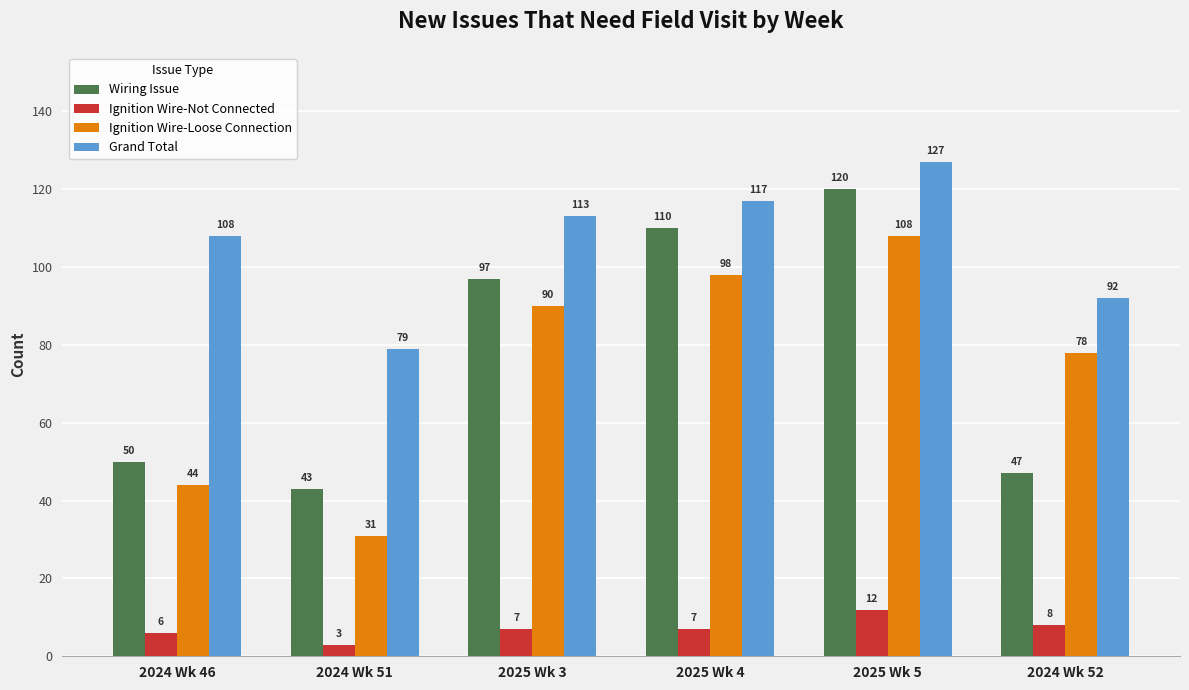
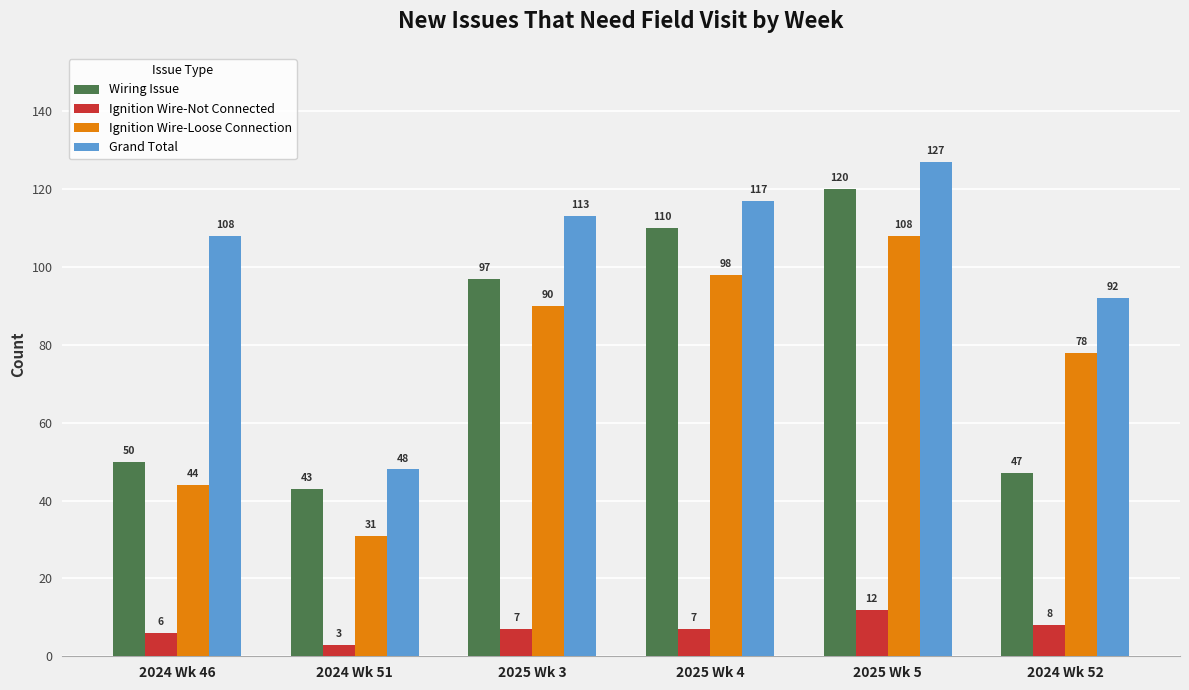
  {
    "Wiring Issue": {
      "2024 Wk 46": 50,
      "2024 Wk 51": 43,
      "2025 Wk 3": 97,
      "2025 Wk 4": 110,
      "2025 Wk 5": 120,
      "2024 Wk 52": 47
    },
    "Ignition Wire-Not Connected": {
      "2024 Wk 46": 6,
      "2024 Wk 51": 3,
      "2025 Wk 3": 7,
      "2025 Wk 4": 7,
      "2025 Wk 5": 12,
      "2024 Wk 52": 8
    },
    "Ignition Wire-Loose Connection": {
      "2024 Wk 46": 44,
      "2024 Wk 51": 31,
      "2025 Wk 3": 90,
      "2025 Wk 4": 98,
      "2025 Wk 5": 108,
      "2024 Wk 52": 78
    },
    "Grand Total": {
      "2024 Wk 46": 108,
-     "2024 Wk 51": 79,
+     "2024 Wk 51": 48,
      "2025 Wk 3": 113,
      "2025 Wk 4": 117,
      "2025 Wk 5": 127,
      "2024 Wk 52": 92
    }
  }
